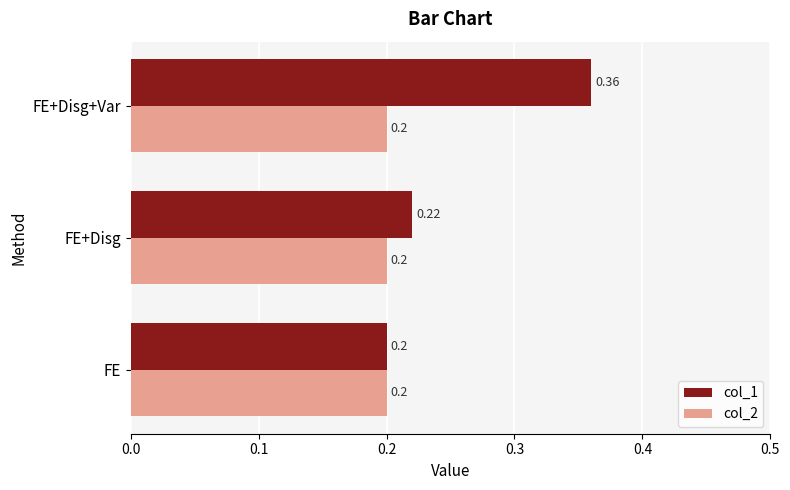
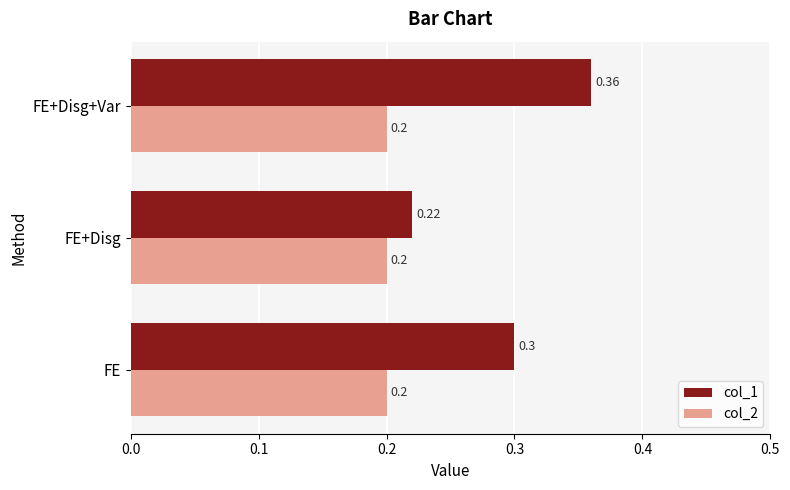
  {
    "col_1": {
      "FE+Disg+Var": 0.36,
      "FE+Disg": 0.22,
-     "FE": 0.2
+     "FE": 0.3
    },
    "col_2": {
      "FE+Disg+Var": 0.2,
      "FE+Disg": 0.2,
      "FE": 0.2
    }
  }
